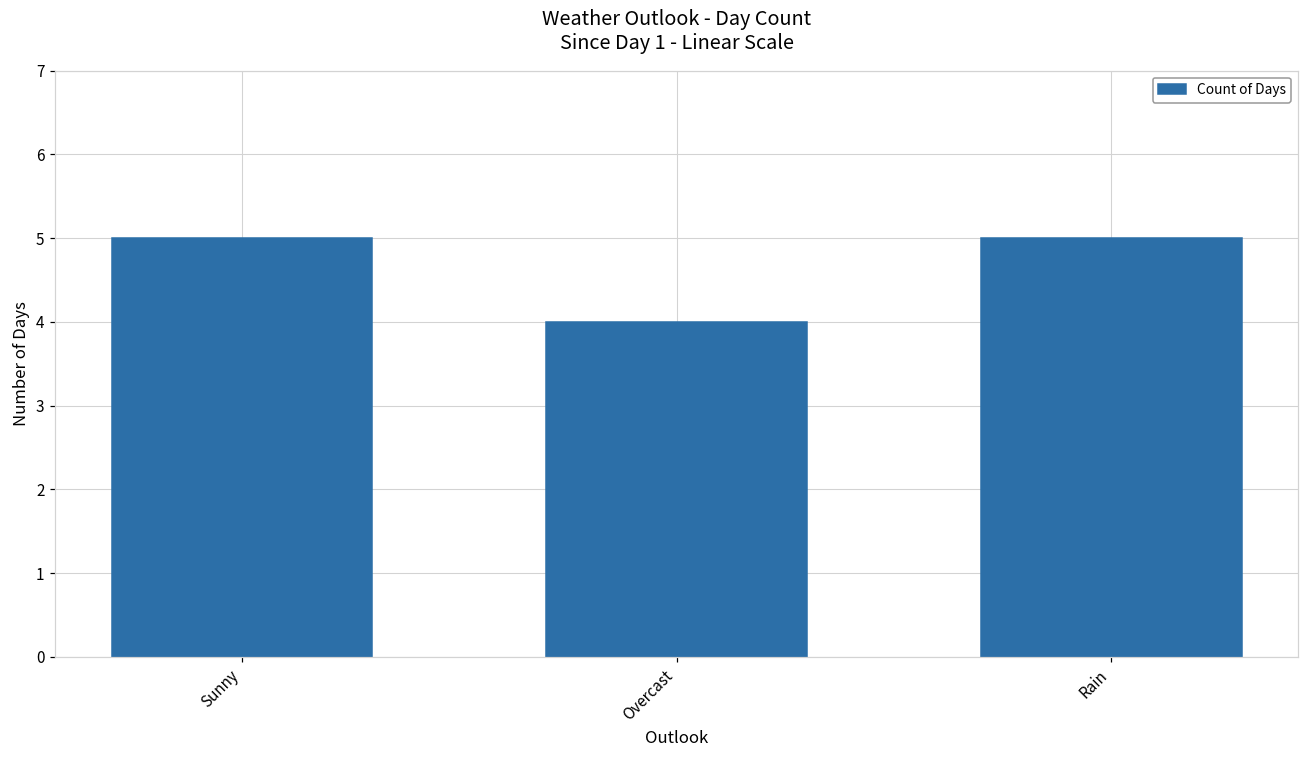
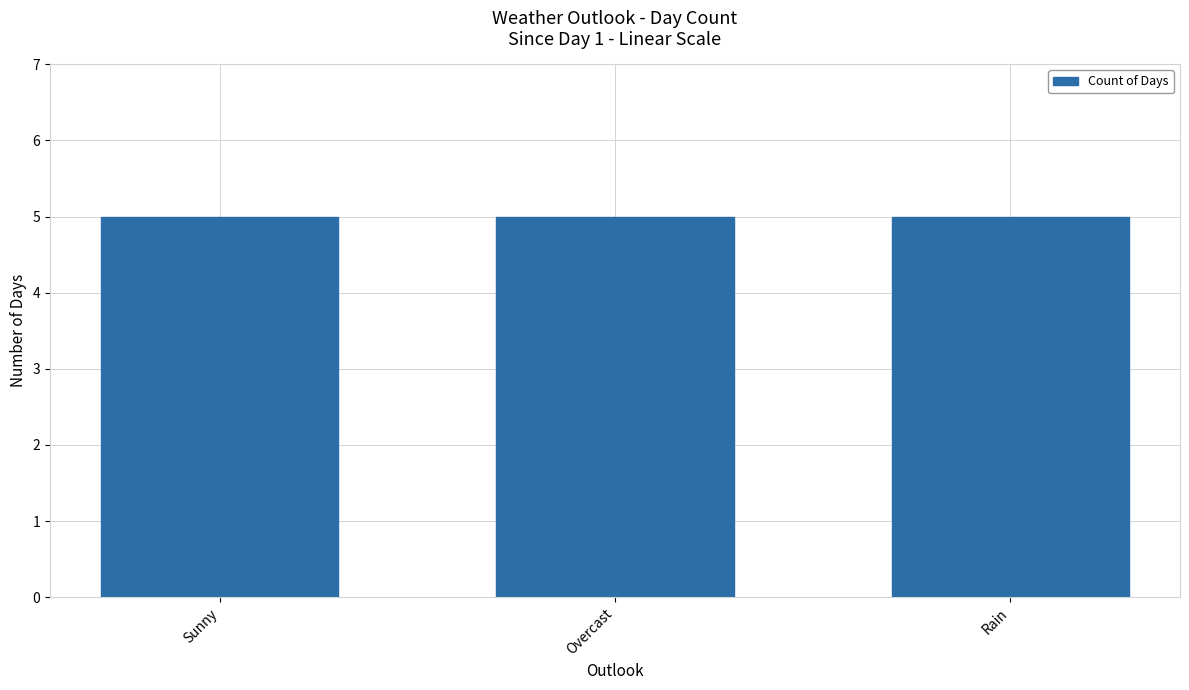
  {
    "Sunny": 5,
-   "Overcast": 4,
+   "Overcast": 5,
    "Rain": 5
  }
